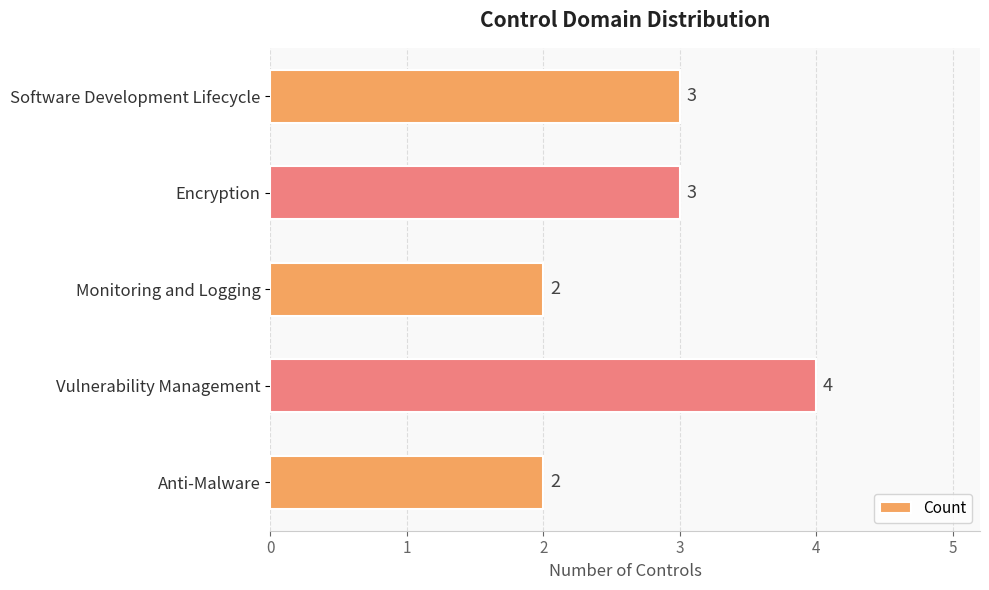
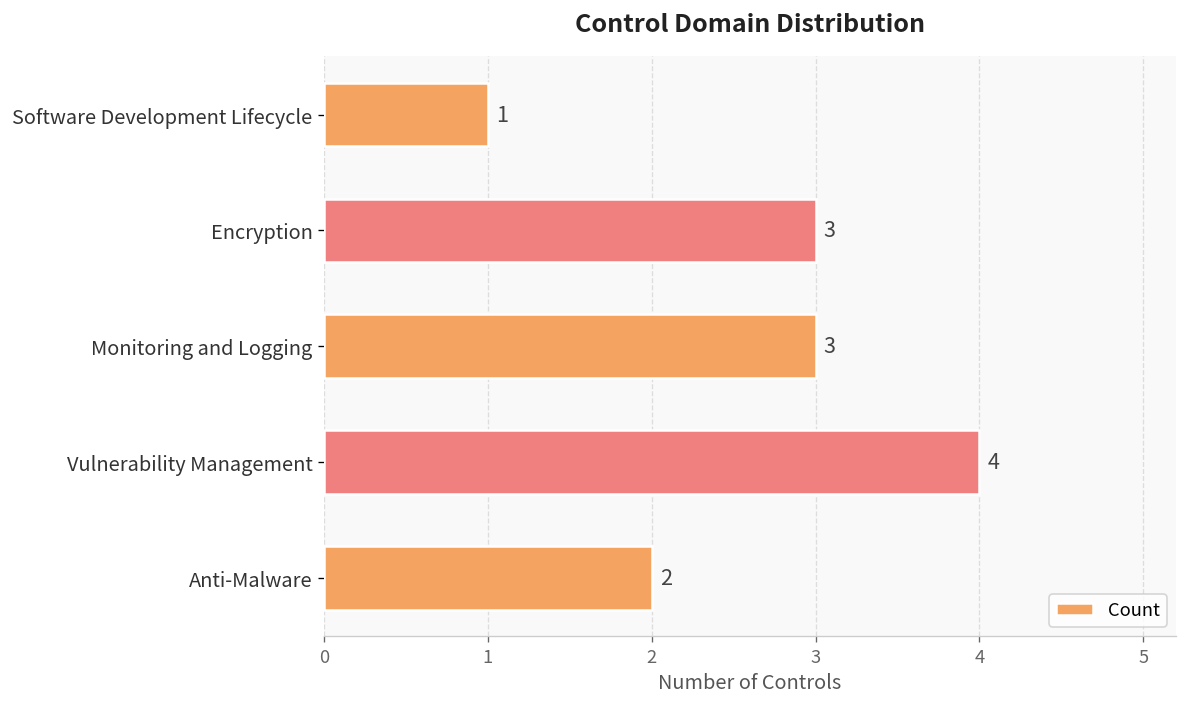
  {
-   "Software Development Lifecycle": 3,
+   "Software Development Lifecycle": 1,
    "Encryption": 3,
-   "Monitoring and Logging": 2,
+   "Monitoring and Logging": 3,
    "Vulnerability Management": 4,
    "Anti-Malware": 2
  }
